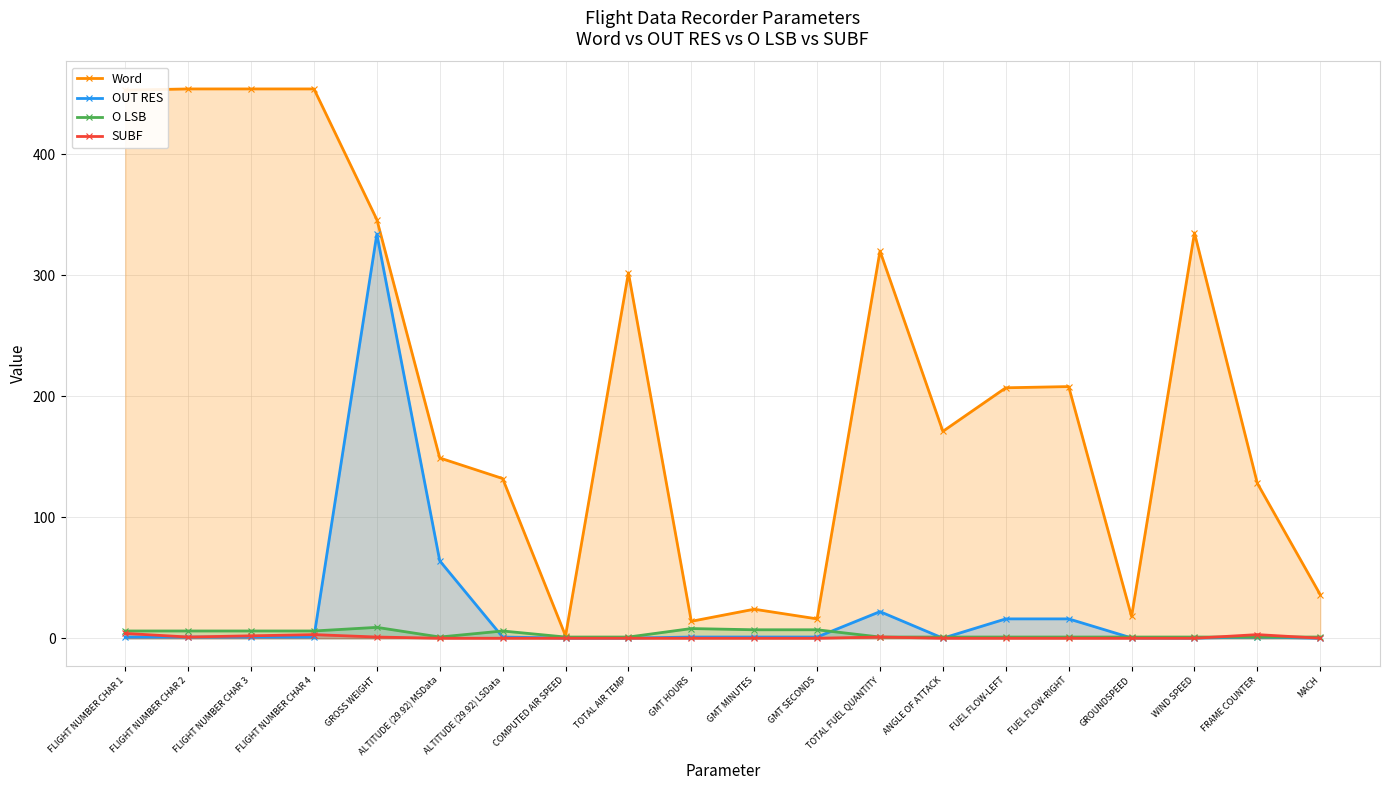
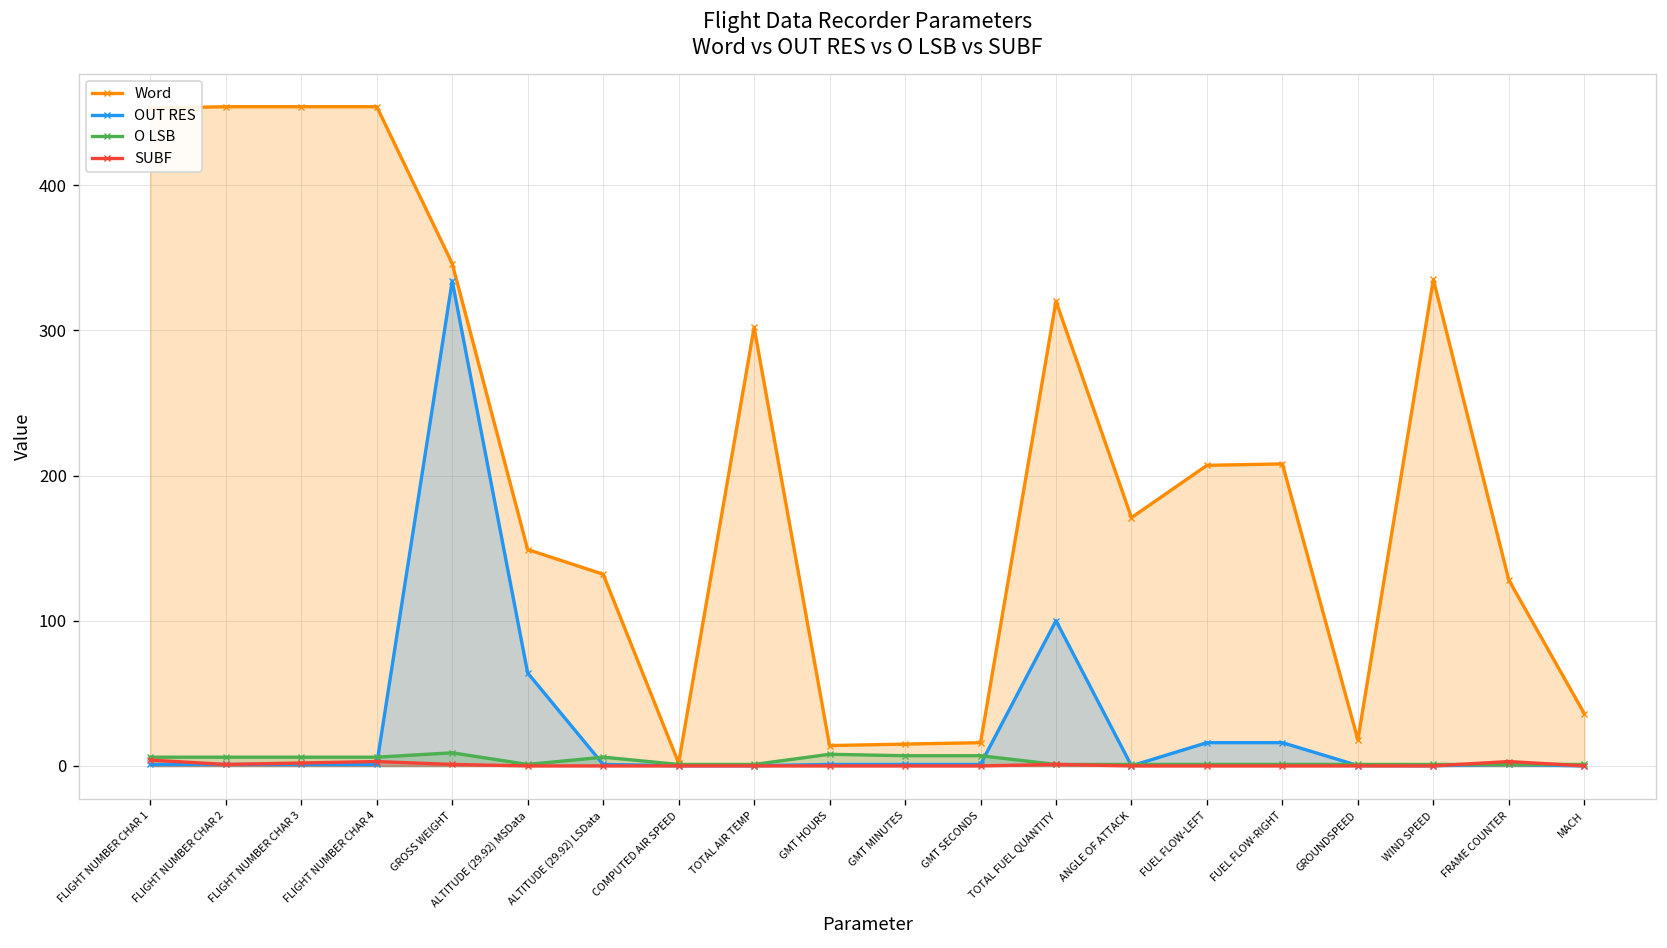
  {
    "Word": {
      "FLIGHT NUMBER CHAR 2": 454,
      "FLIGHT NUMBER CHAR 3": 454,
      "FLIGHT NUMBER CHAR 4": 454,
      "GROSS WEIGHT": 346,
      "ALTITUDE (29.92) MSData": 149,
      "ALTITUDE (29.92) LSData": 132,
      "TOTAL AIR TEMP": 302,
      "GMT HOURS": 14,
-     "GMT MINUTES": 24,
+     "GMT MINUTES": 15,
      "GMT SECONDS": 16,
      "TOTAL FUEL QUANTITY": 320,
      "ANGLE OF ATTACK": 171,
      "FUEL FLOW-LEFT": 207,
      "FUEL FLOW-RIGHT": 208,
      "GROUNDSPEED": 18,
      "WIND SPEED": 335,
      "FRAME COUNTER": 128,
      "MACH": 36
    },
    "OUT RES": {
      "FLIGHT NUMBER CHAR 1": 1,
      "GROSS WEIGHT": 334,
      "ALTITUDE (29.92) MSData": 64,
-     "TOTAL FUEL QUANTITY": 22,
+     "TOTAL FUEL QUANTITY": 100,
      "FUEL FLOW-LEFT": 16,
      "FUEL FLOW-RIGHT": 16
    },
    "O LSB": {
      "FLIGHT NUMBER CHAR 2": 6,
      "FLIGHT NUMBER CHAR 3": 6,
      "FLIGHT NUMBER CHAR 4": 6,
      "GROSS WEIGHT": 9,
      "ALTITUDE (29.92) LSData": 6,
      "GMT HOURS": 8,
      "GMT MINUTES": 7,
      "GMT SECONDS": 7
    },
    "SUBF": {
      "GROSS WEIGHT": 1
    }
  }
